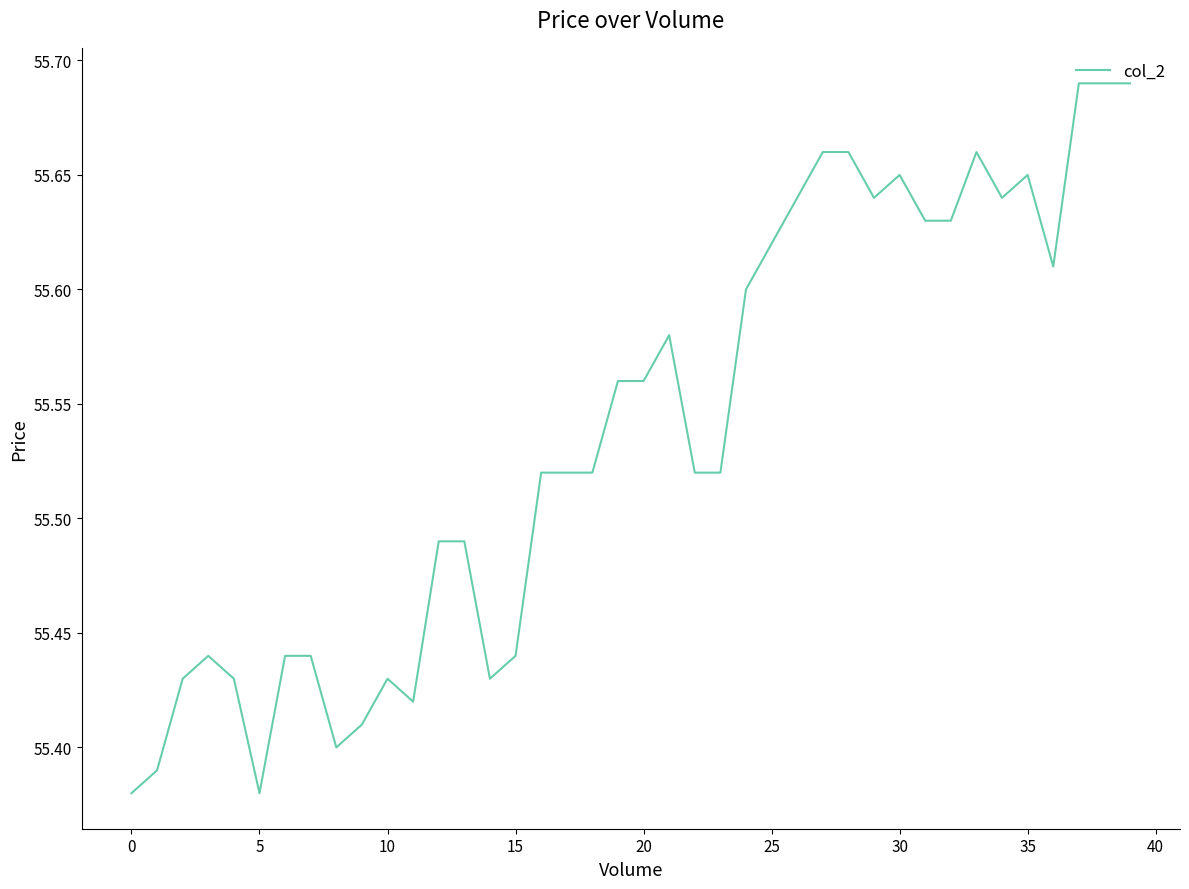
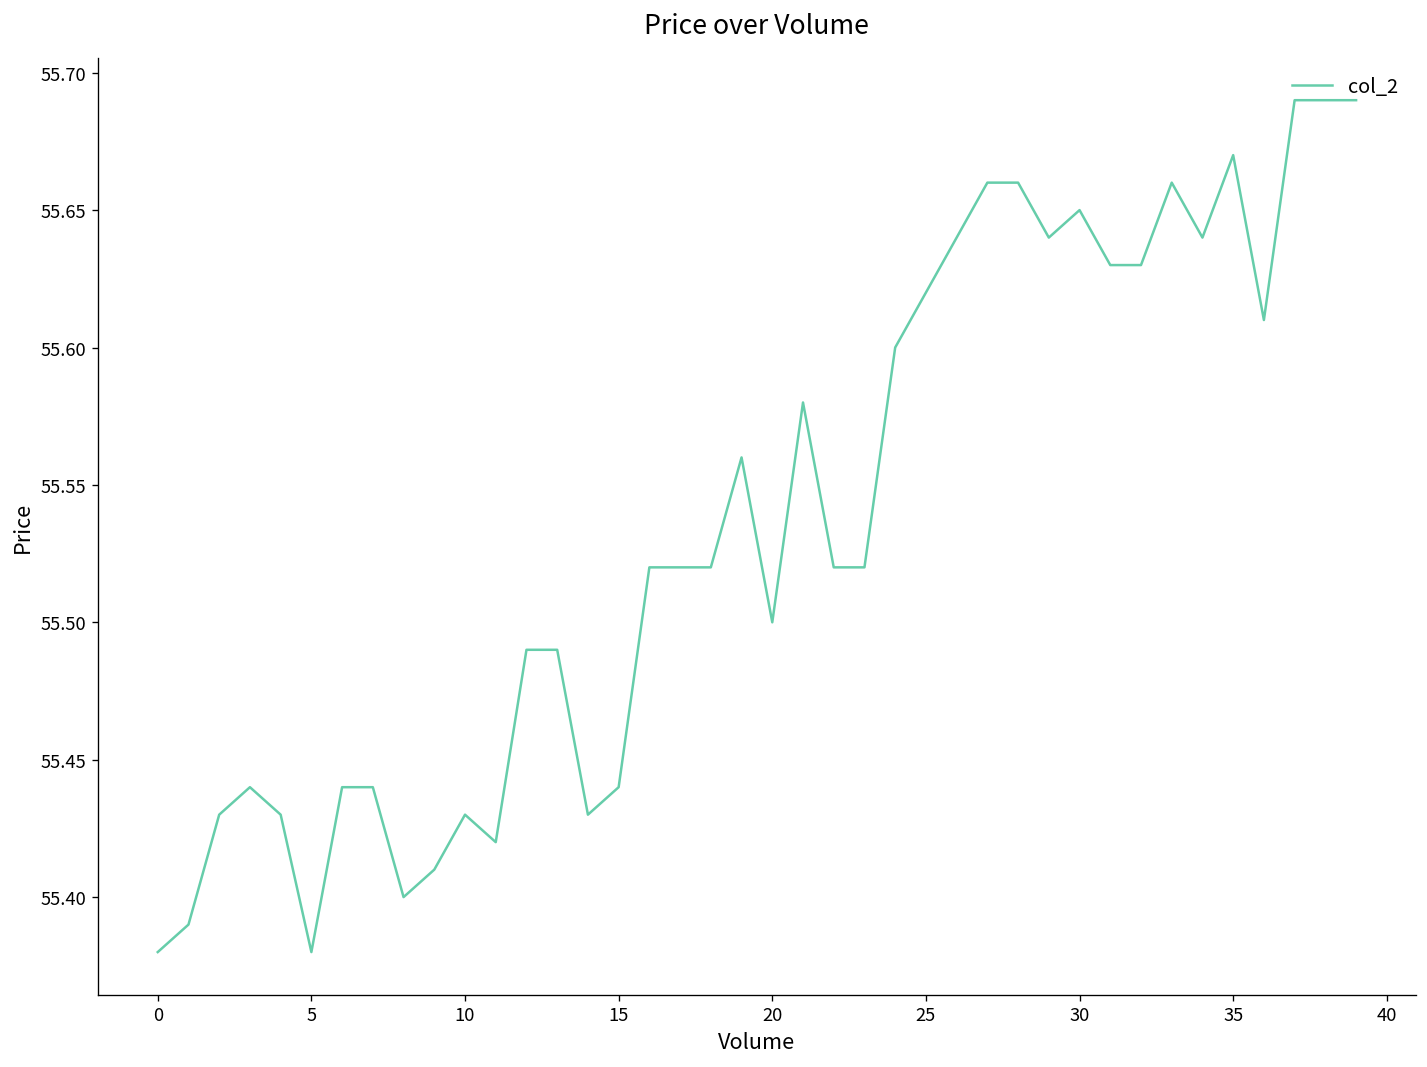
  {
    "0": 55.38,
    "5": 55.38,
    "10": 55.43,
    "15": 55.44,
-   "20": 55.56,
+   "20": 55.50,
    "25": 55.62,
    "30": 55.65,
-   "35": 55.65
+   "35": 55.67
  }
